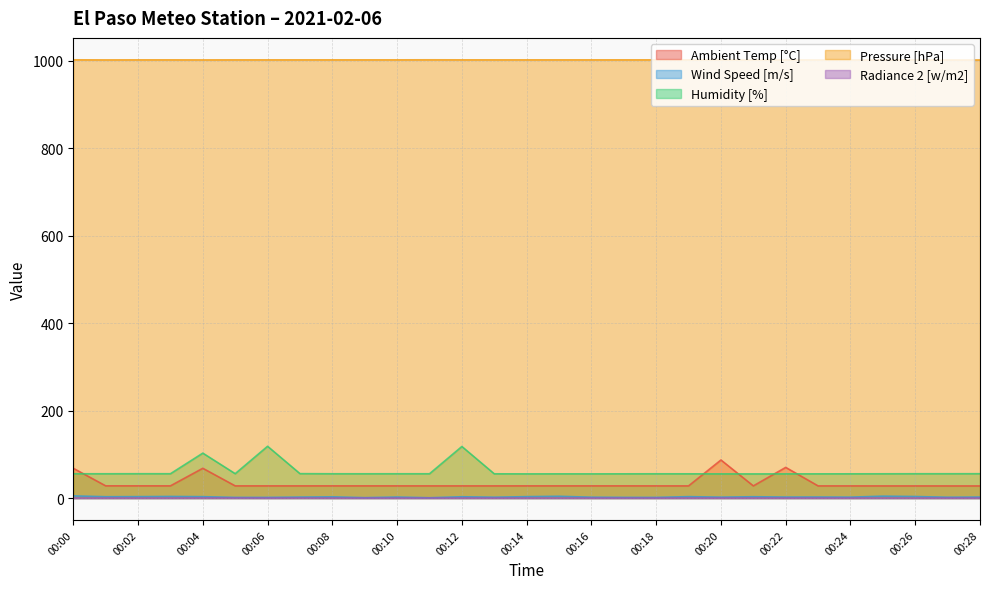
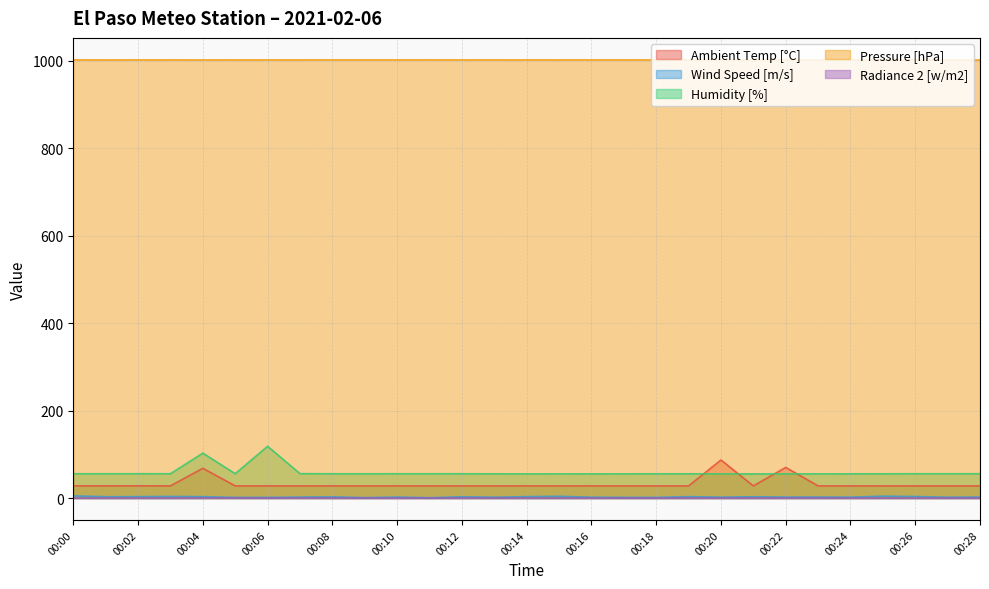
  {
    "Ambient Temp [°C]": {
-     "00:00": 70,
+     "00:00": 30,
      "00:02": 30,
      "00:04": 70,
      "00:06": 30,
      "00:08": 30,
      "00:10": 30,
      "00:12": 30,
      "00:14": 30,
      "00:16": 30,
      "00:18": 30,
      "00:20": 90,
      "00:22": 70,
      "00:24": 30,
      "00:26": 30,
      "00:28": 30
    },
    "Humidity [%]": {
      "00:00": 60,
      "00:02": 60,
      "00:04": 100,
      "00:06": 120,
      "00:08": 60,
      "00:10": 60,
-     "00:12": 120,
+     "00:12": 60,
      "00:14": 60,
      "00:16": 60,
      "00:18": 60,
      "00:20": 60,
      "00:22": 60,
      "00:24": 60,
      "00:26": 60,
      "00:28": 60
    },
    "Pressure [hPa]": {
      "00:00": 1000,
      "00:02": 1000,
      "00:04": 1000,
      "00:06": 1000,
      "00:08": 1000,
      "00:10": 1000,
      "00:12": 1000,
      "00:14": 1000,
      "00:16": 1000,
      "00:28": 1000
    }
  }
